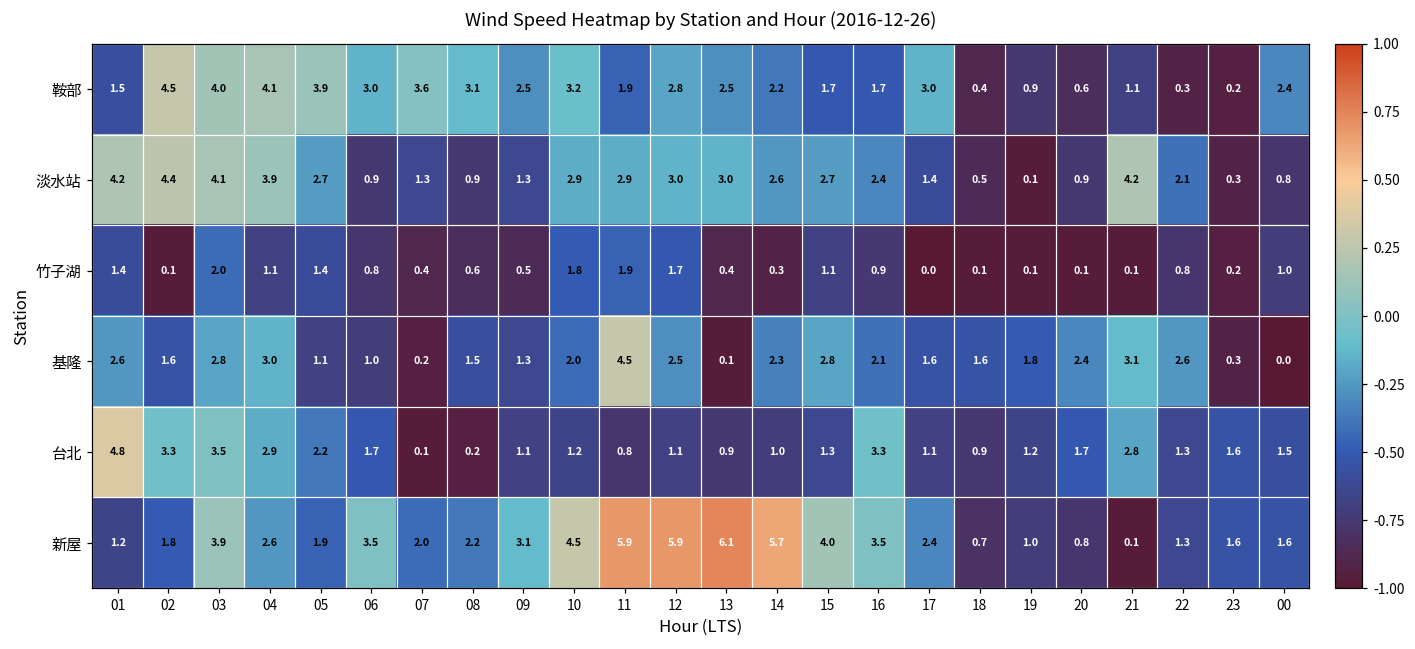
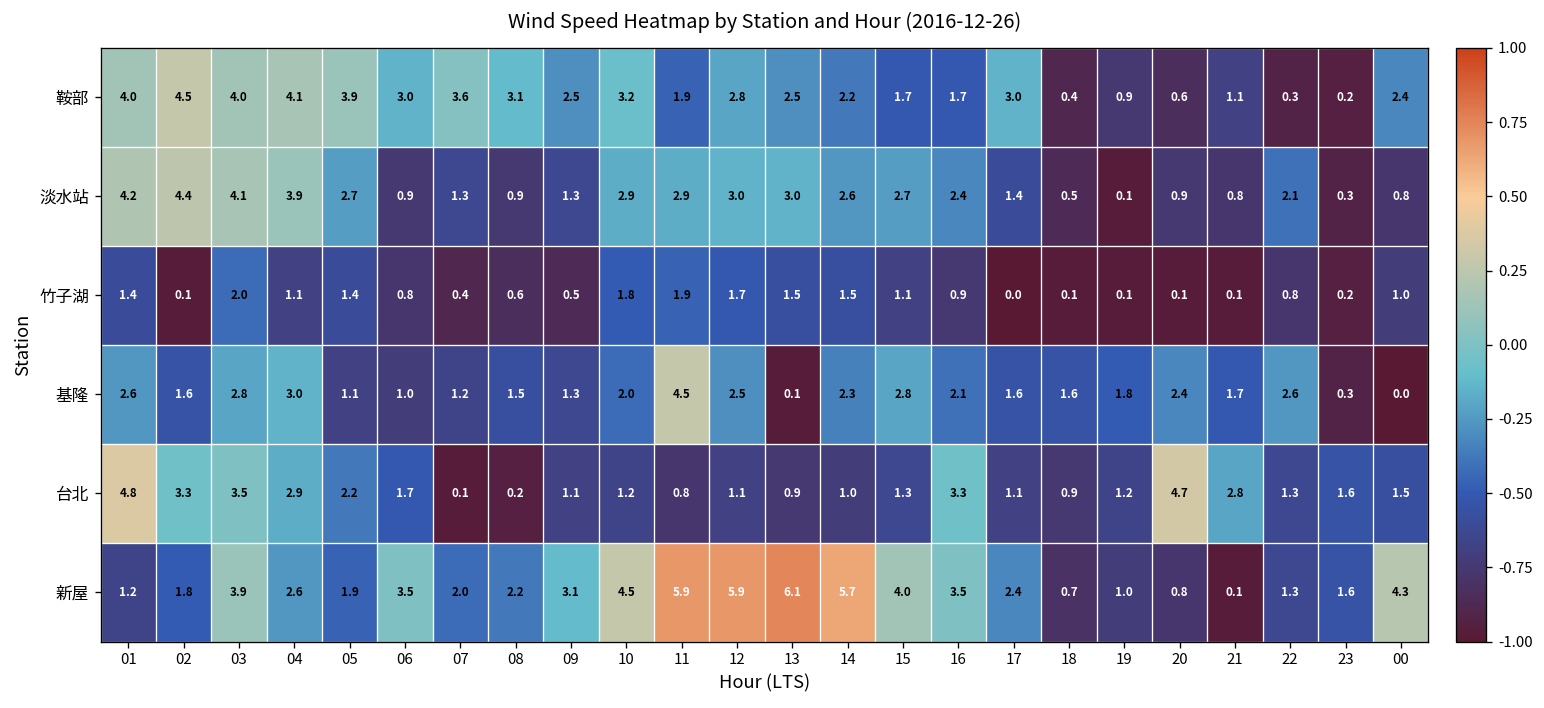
  {
    "鞍部": {
-     "01": 1.5,
+     "01": 4.0,
      "02": 4.5,
      "03": 4.0,
      "04": 4.1,
      "05": 3.9,
      "06": 3.0,
      "07": 3.6,
      "08": 3.1,
      "09": 2.5,
      "10": 3.2,
      "11": 1.9,
      "12": 2.8,
      "13": 2.5,
      "14": 2.2,
      "15": 1.7,
      "16": 1.7,
      "17": 3.0,
      "18": 0.4,
      "19": 0.9,
      "20": 0.6,
      "21": 1.1,
      "22": 0.3,
      "23": 0.2,
      "00": 2.4
    },
    "淡水站": {
      "01": 4.2,
      "02": 4.4,
      "03": 4.1,
      "04": 3.9,
      "05": 2.7,
      "06": 0.9,
      "07": 1.3,
      "08": 0.9,
      "09": 1.3,
      "10": 2.9,
      "11": 2.9,
      "12": 3.0,
      "13": 3.0,
      "14": 2.6,
      "15": 2.7,
      "16": 2.4,
      "17": 1.4,
      "18": 0.5,
      "19": 0.1,
      "20": 0.9,
-     "21": 4.2,
+     "21": 0.8,
      "22": 2.1,
      "23": 0.3,
      "00": 0.8
    },
    "竹子湖": {
      "01": 1.4,
      "02": 0.1,
      "03": 2.0,
      "04": 1.1,
      "05": 1.4,
      "06": 0.8,
      "07": 0.4,
      "08": 0.6,
      "09": 0.5,
      "10": 1.8,
      "11": 1.9,
      "12": 1.7,
-     "13": 0.4,
-     "14": 0.3,
+     "13": 1.5,
+     "14": 1.5,
      "15": 1.1,
      "16": 0.9,
      "17": 0.0,
      "18": 0.1,
      "19": 0.1,
      "20": 0.1,
      "21": 0.1,
      "22": 0.8,
      "23": 0.2,
      "00": 1.0
    },
    "基隆": {
      "01": 2.6,
      "02": 1.6,
      "03": 2.8,
      "04": 3.0,
      "05": 1.1,
      "06": 1.0,
-     "07": 0.2,
+     "07": 1.2,
      "08": 1.5,
      "09": 1.3,
      "10": 2.0,
      "11": 4.5,
      "12": 2.5,
      "13": 0.1,
      "14": 2.3,
      "15": 2.8,
      "16": 2.1,
      "17": 1.6,
      "18": 1.6,
      "19": 1.8,
      "20": 2.4,
-     "21": 3.1,
+     "21": 1.7,
      "22": 2.6,
      "23": 0.3,
      "00": 0.0
    },
    "台北": {
      "01": 4.8,
      "02": 3.3,
      "03": 3.5,
      "04": 2.9,
      "05": 2.2,
      "06": 1.7,
      "07": 0.1,
      "08": 0.2,
      "09": 1.1,
      "10": 1.2,
      "11": 0.8,
      "12": 1.1,
      "13": 0.9,
      "14": 1.0,
      "15": 1.3,
      "16": 3.3,
      "17": 1.1,
      "18": 0.9,
      "19": 1.2,
-     "20": 1.7,
+     "20": 4.7,
      "21": 2.8,
      "22": 1.3,
      "23": 1.6,
      "00": 1.5
    },
    "新屋": {
      "01": 1.2,
      "02": 1.8,
      "03": 3.9,
      "04": 2.6,
      "05": 1.9,
      "06": 3.5,
      "07": 2.0,
      "08": 2.2,
      "09": 3.1,
      "10": 4.5,
      "11": 5.9,
      "12": 5.9,
      "13": 6.1,
      "14": 5.7,
      "15": 4.0,
      "16": 3.5,
      "17": 2.4,
      "18": 0.7,
      "19": 1.0,
      "20": 0.8,
      "21": 0.1,
      "22": 1.3,
      "23": 1.6,
-     "00": 1.6
+     "00": 4.3
    }
  }
